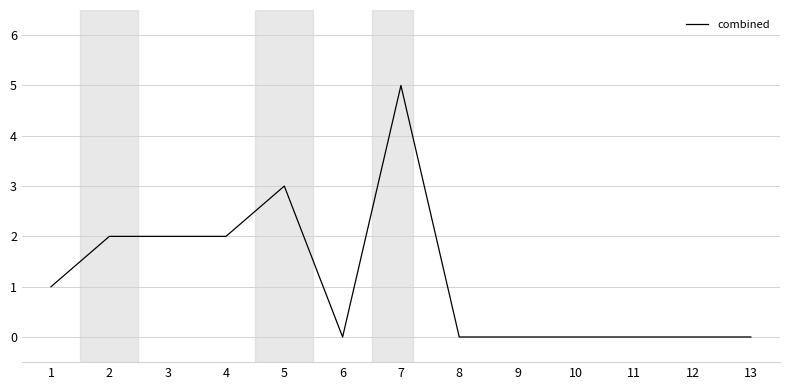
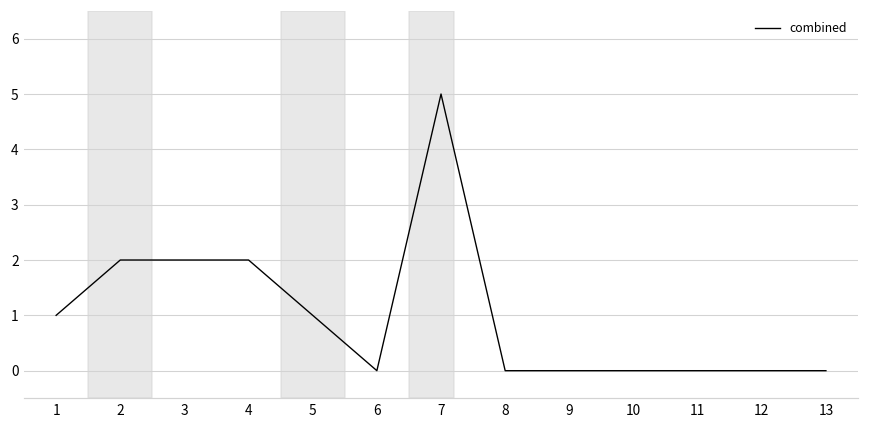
  {
    "1": 1,
    "2": 2,
    "3": 2,
    "4": 2,
-   "5": 3,
+   "5": 1,
    "6": 0,
    "7": 5,
    "8": 0,
    "9": 0,
    "10": 0,
    "11": 0,
    "12": 0,
    "13": 0
  }
